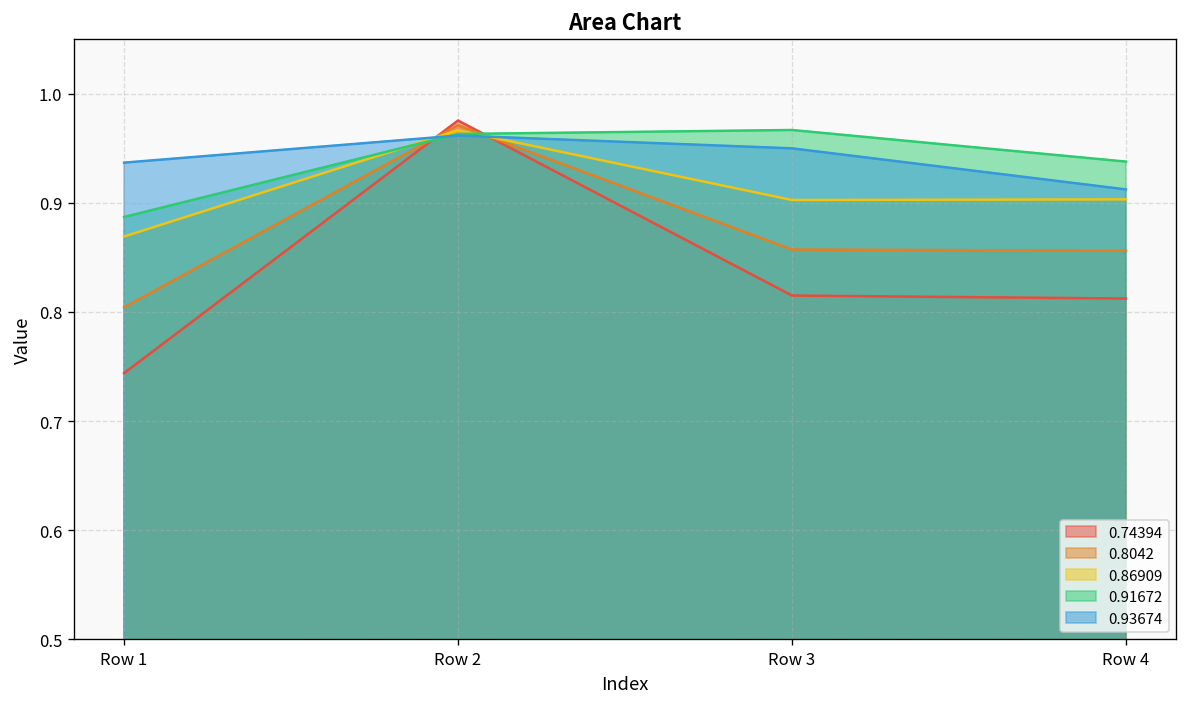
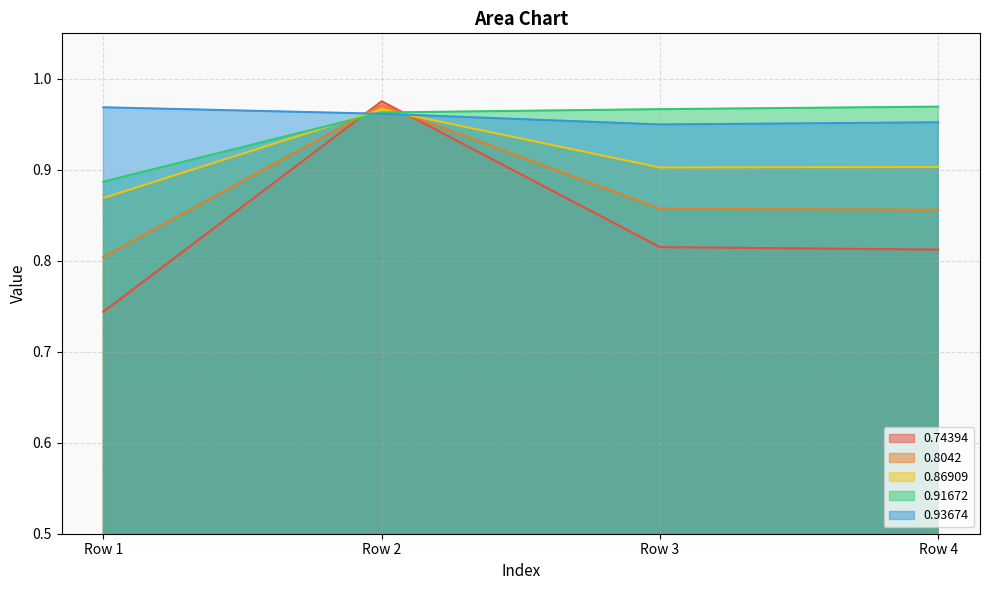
  {
    "0.91672": {
      "Row 1": 0.89,
      "Row 3": 0.97,
-     "Row 4": 0.94
+     "Row 4": 0.97
    },
    "0.93674": {
-     "Row 1": 0.94,
+     "Row 1": 0.97,
      "Row 3": 0.95,
-     "Row 4": 0.91
+     "Row 4": 0.95
    }
  }
